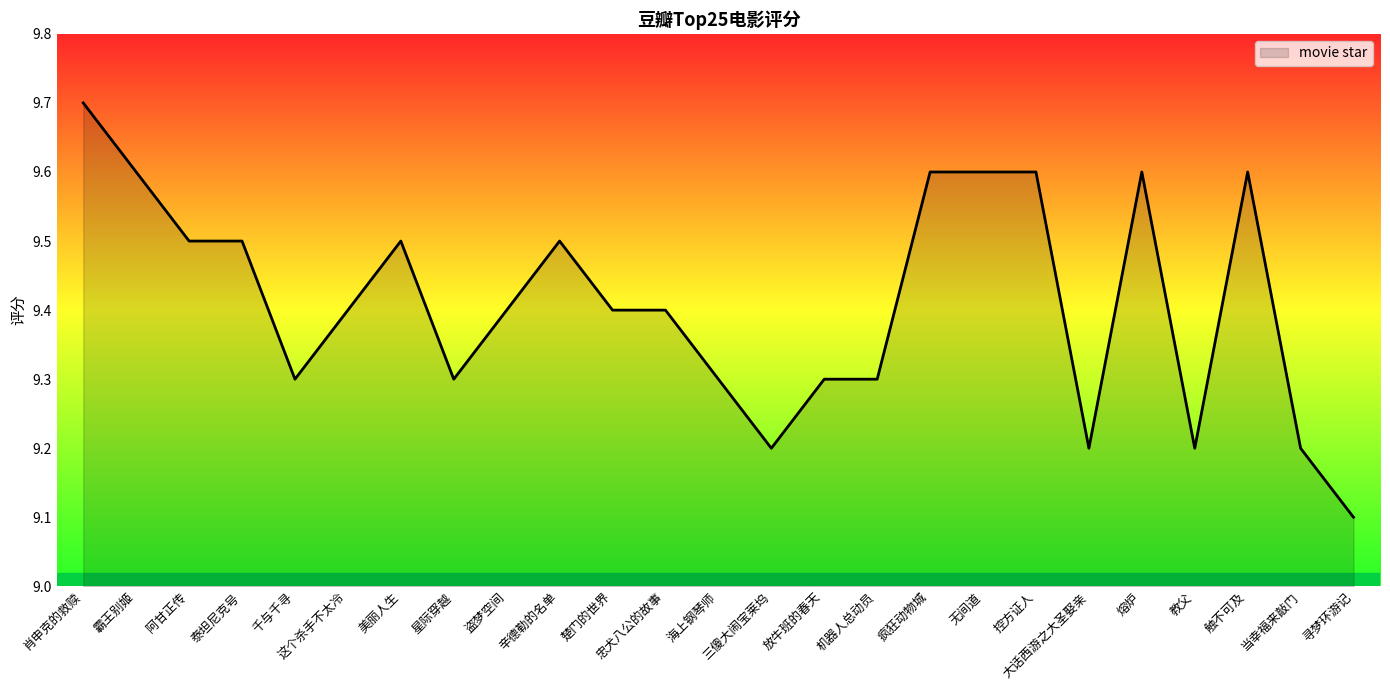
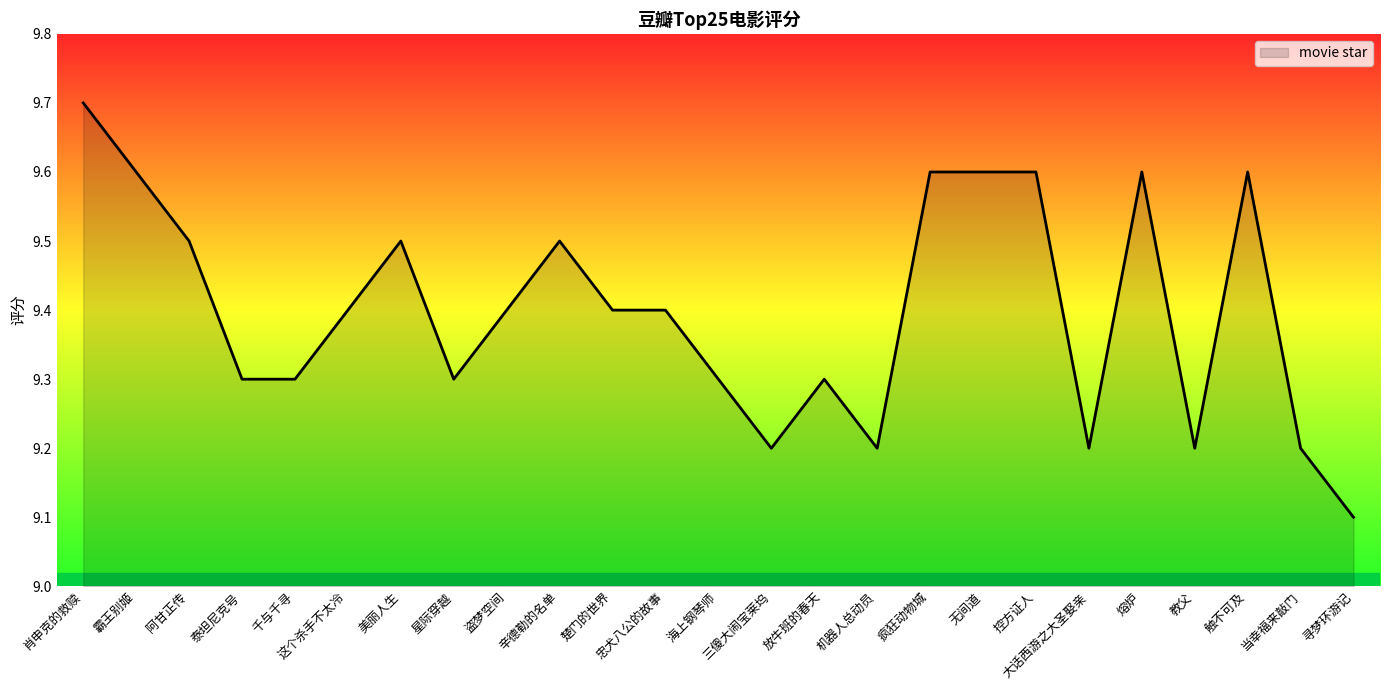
  {
    "肖申克的救赎": 9.7,
    "霸王别姬": 9.6,
    "阿甘正传": 9.5,
-   "泰坦尼克号": 9.5,
+   "泰坦尼克号": 9.3,
    "千与千寻": 9.3,
    "这个杀手不太冷": 9.4,
    "美丽人生": 9.5,
    "星际穿越": 9.3,
    "盗梦空间": 9.4,
    "辛德勒的名单": 9.5,
    "楚门的世界": 9.4,
    "忠犬八公的故事": 9.4,
    "海上钢琴师": 9.3,
    "三傻大闹宝莱坞": 9.2,
    "放牛班的春天": 9.3,
-   "机器人总动员": 9.3,
+   "机器人总动员": 9.2,
    "疯狂动物城": 9.6,
    "无间道": 9.6,
    "控方证人": 9.6,
    "大话西游之大圣娶亲": 9.2,
    "熔炉": 9.6,
    "教父": 9.2,
    "触不可及": 9.6,
    "当幸福来敲门": 9.2,
    "寻梦环游记": 9.1
  }
